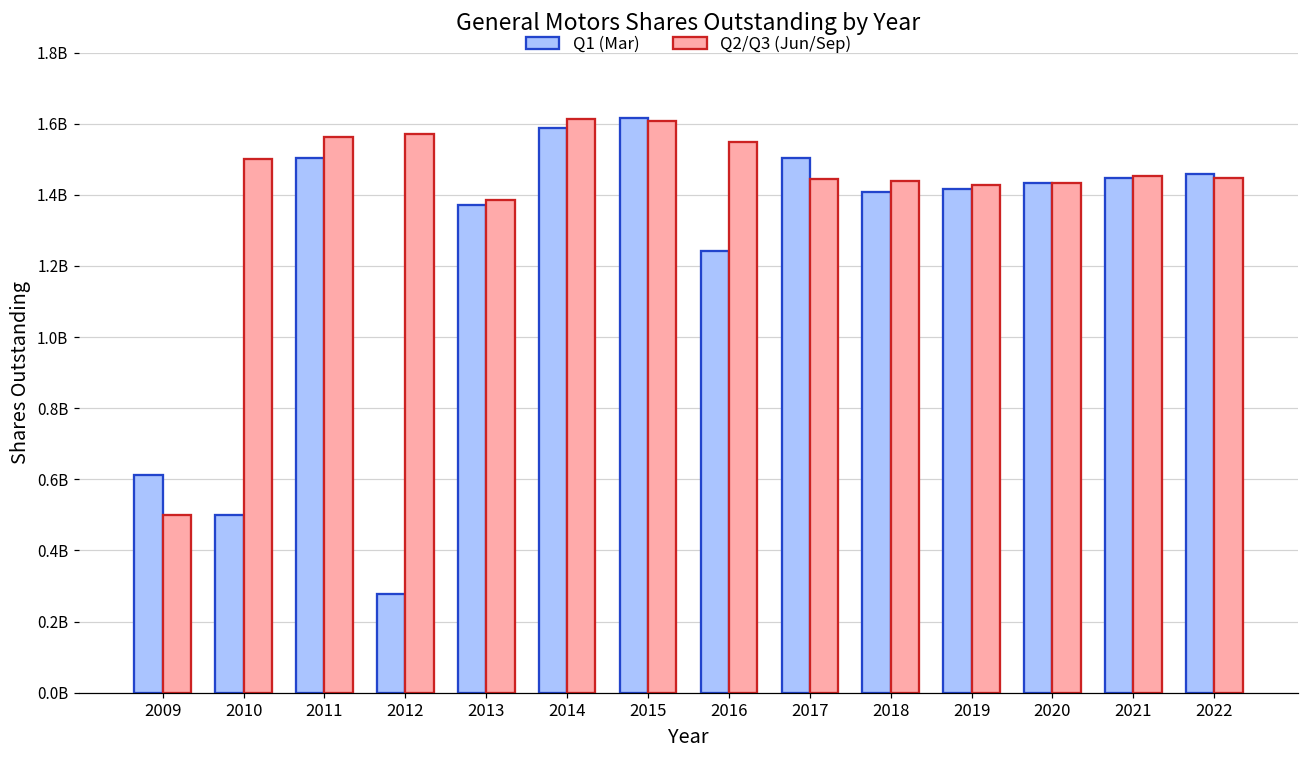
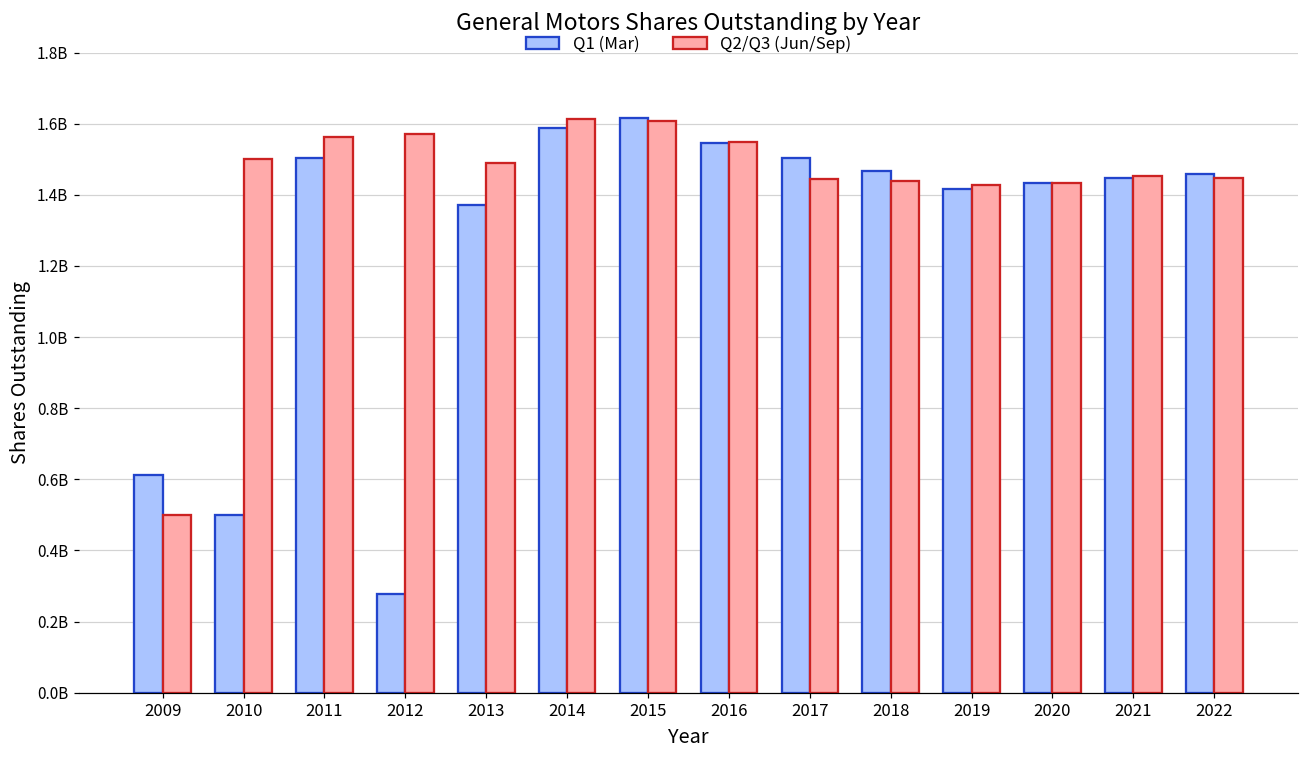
  {
    "Q1 (Mar)": {
      "2009": 610000000,
      "2010": 500000000,
      "2011": 1500000000,
      "2012": 280000000,
      "2013": 1370000000,
      "2014": 1590000000,
      "2015": 1620000000,
-     "2016": 1240000000,
+     "2016": 1550000000,
      "2017": 1510000000,
-     "2018": 1410000000,
+     "2018": 1470000000,
      "2019": 1420000000,
      "2020": 1430000000,
      "2021": 1450000000,
      "2022": 1460000000
    },
    "Q2/Q3 (Jun/Sep)": {
      "2009": 500000000,
      "2010": 1500000000,
      "2011": 1560000000,
      "2012": 1570000000,
-     "2013": 1390000000,
+     "2013": 1490000000,
      "2014": 1610000000,
      "2015": 1610000000,
      "2016": 1550000000,
      "2017": 1450000000,
      "2018": 1440000000,
      "2019": 1430000000,
      "2020": 1430000000,
      "2021": 1450000000,
      "2022": 1450000000
    }
  }
